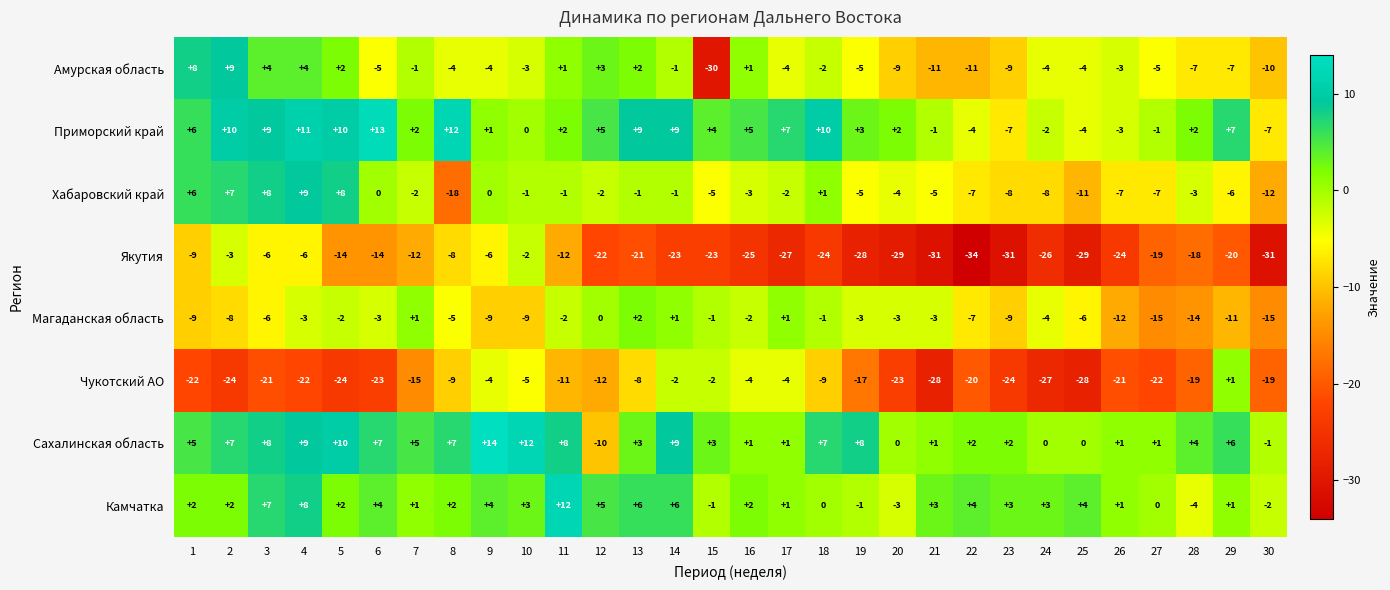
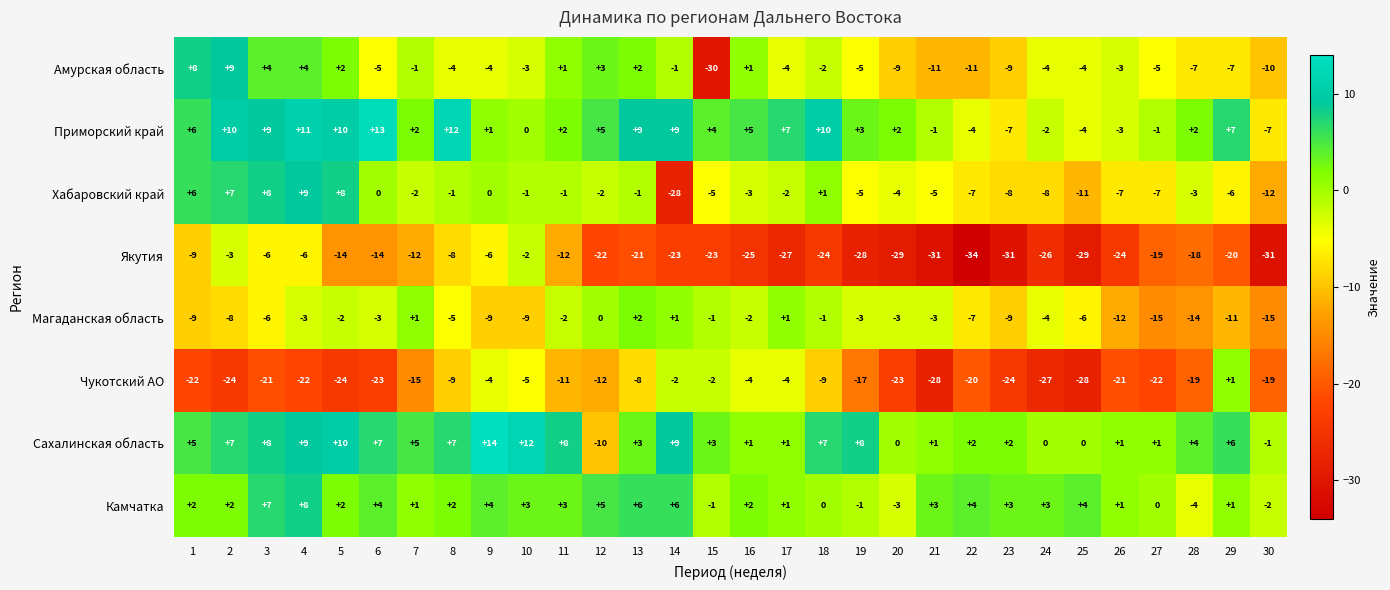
  {
    "Хабаровский край": {
      "1": "+6",
      "2": "+7",
      "3": "+8",
      "4": "+9",
      "5": "+8",
      "6": "0",
      "7": "-2",
-     "8": "-18",
+     "8": "-1",
      "9": "0",
      "10": "-1",
      "11": "-1",
      "12": "-2",
      "13": "-1",
-     "14": "-1",
+     "14": "-28",
      "15": "-5",
      "16": "-3",
      "17": "-2",
      "18": "+1",
      "19": "-5",
      "20": "-4",
      "21": "-5",
      "22": "-7",
      "23": "-8",
      "24": "-8",
      "25": "-11",
      "26": "-7",
      "27": "-7",
      "28": "-3",
      "29": "-6",
      "30": "-12"
    },
    "Камчатка": {
      "1": "+2",
      "2": "+2",
      "3": "+7",
      "4": "+8",
      "5": "+2",
      "6": "+4",
      "7": "+1",
      "8": "+2",
      "9": "+4",
      "10": "+3",
-     "11": "+12",
+     "11": "+3",
      "12": "+5",
      "13": "+6",
      "14": "+6",
      "15": "-1",
      "16": "+2",
      "17": "+1",
      "18": "0",
      "19": "-1",
      "20": "-3",
      "21": "+3",
      "22": "+4",
      "23": "+3",
      "24": "+3",
      "25": "+4",
      "26": "+1",
      "27": "0",
      "28": "-4",
      "29": "+1",
      "30": "-2"
    }
  }
